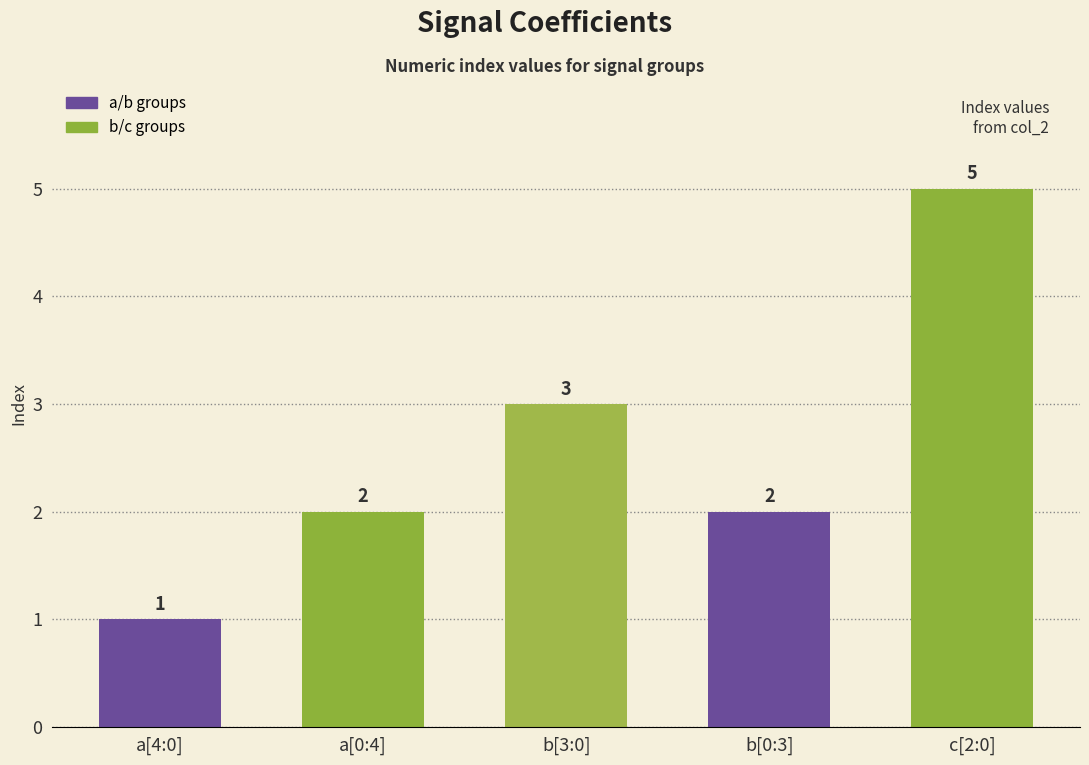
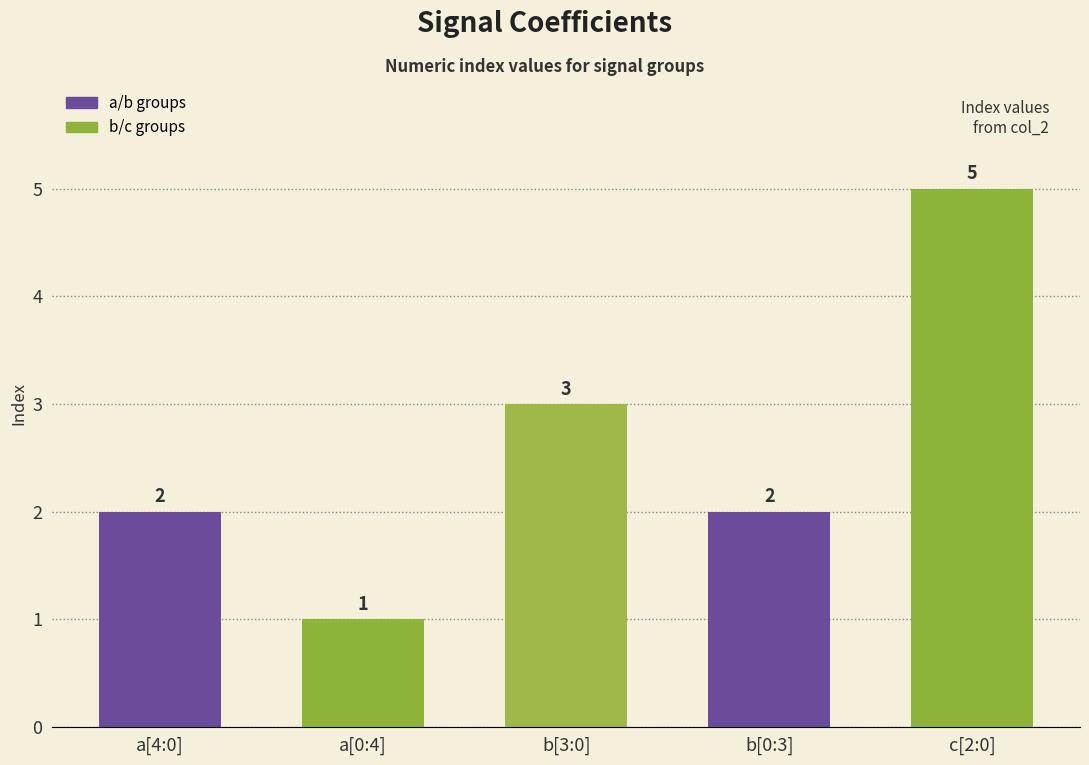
  {
-   "a[4:0]": 1,
-   "a[0:4]": 2,
+   "a[4:0]": 2,
+   "a[0:4]": 1,
    "b[3:0]": 3,
    "b[0:3]": 2,
    "c[2:0]": 5
  }
